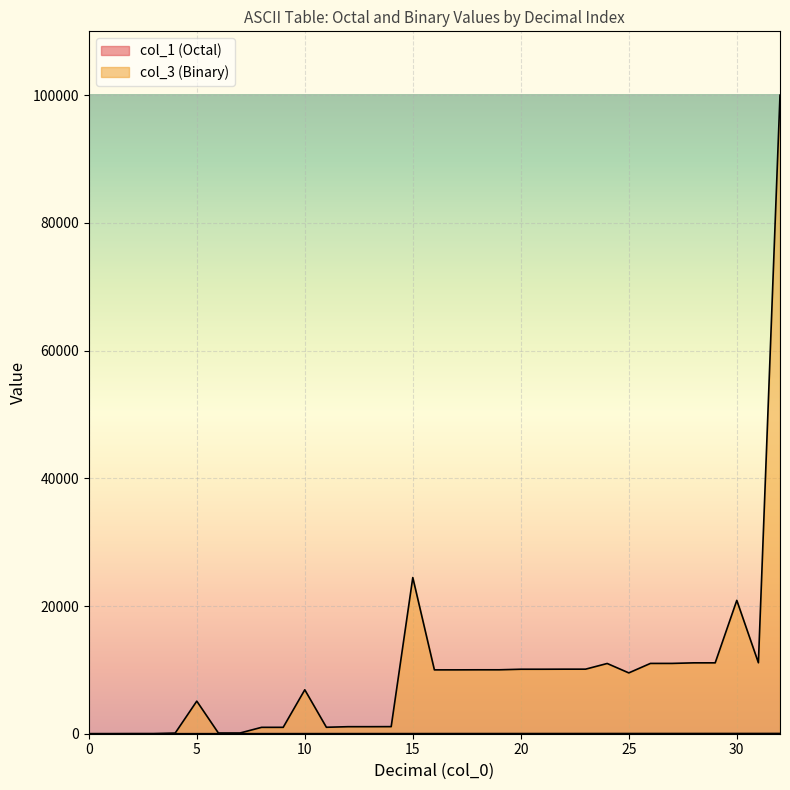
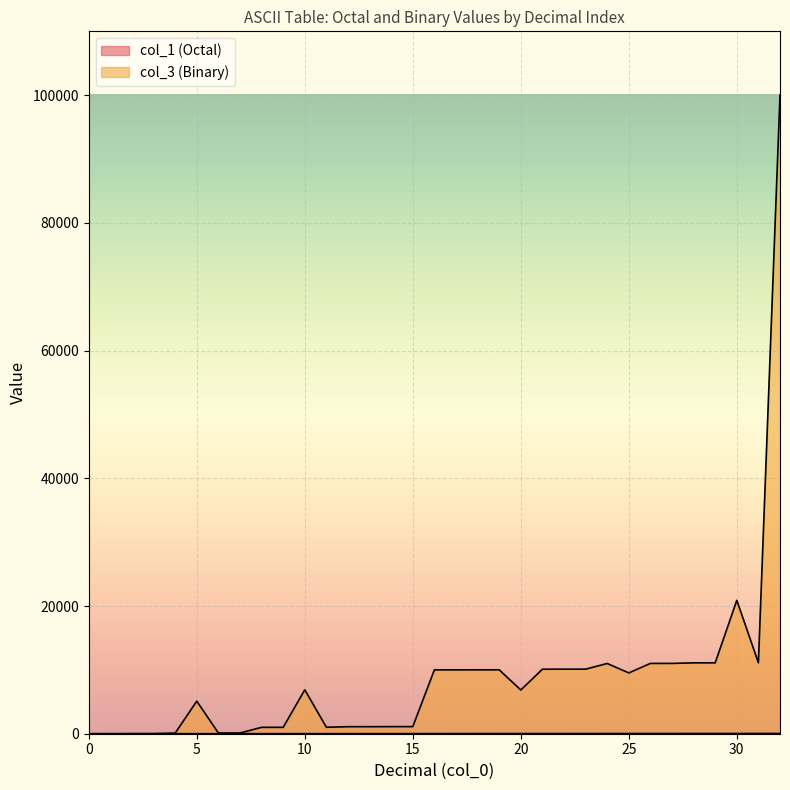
  {
    "col_1 (Octal)": {
      "5": 0,
      "10": 0,
      "15": 0,
      "20": 0,
      "25": 0,
      "30": 0
    },
    "col_3 (Binary)": {
      "5": 5000,
      "10": 7000,
-     "15": 24000,
-     "20": 10000,
+     "15": 1000,
+     "20": 7000,
      "25": 10000,
      "30": 21000
    }
  }
